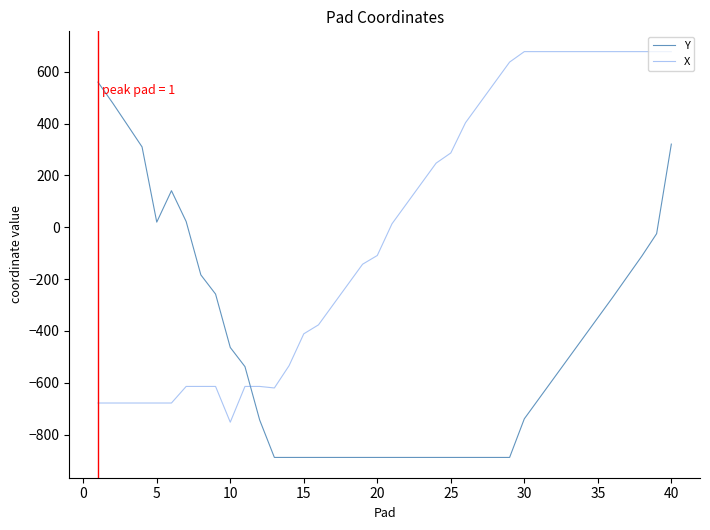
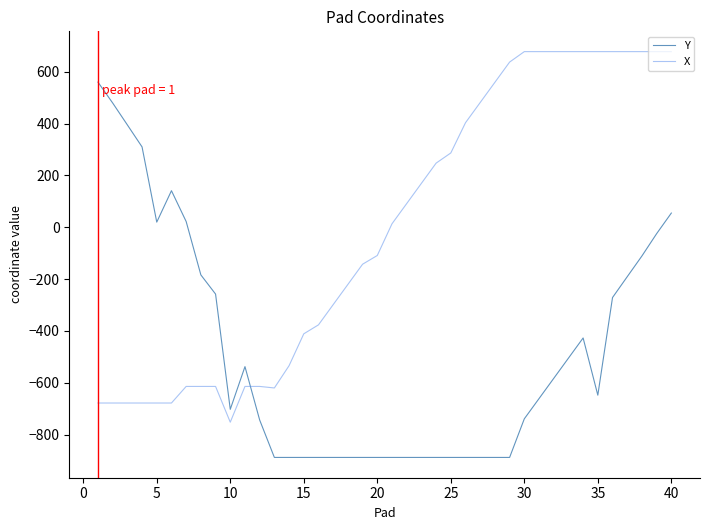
  {
    "Y": {
      "5": 20,
-     "10": -460,
+     "10": -700,
      "15": -890,
      "20": -890,
      "25": -890,
      "30": -740,
-     "35": -350,
-     "40": 320
+     "35": -650,
+     "40": 60
    },
    "X": {
      "5": -680,
      "10": -750,
      "15": -410,
      "20": -110,
      "25": 290,
      "30": 680,
      "35": 680
    }
  }
